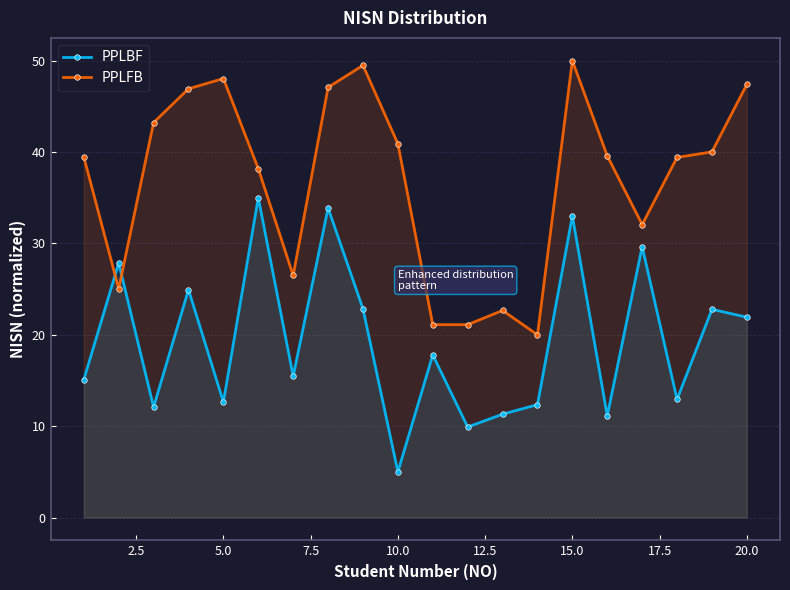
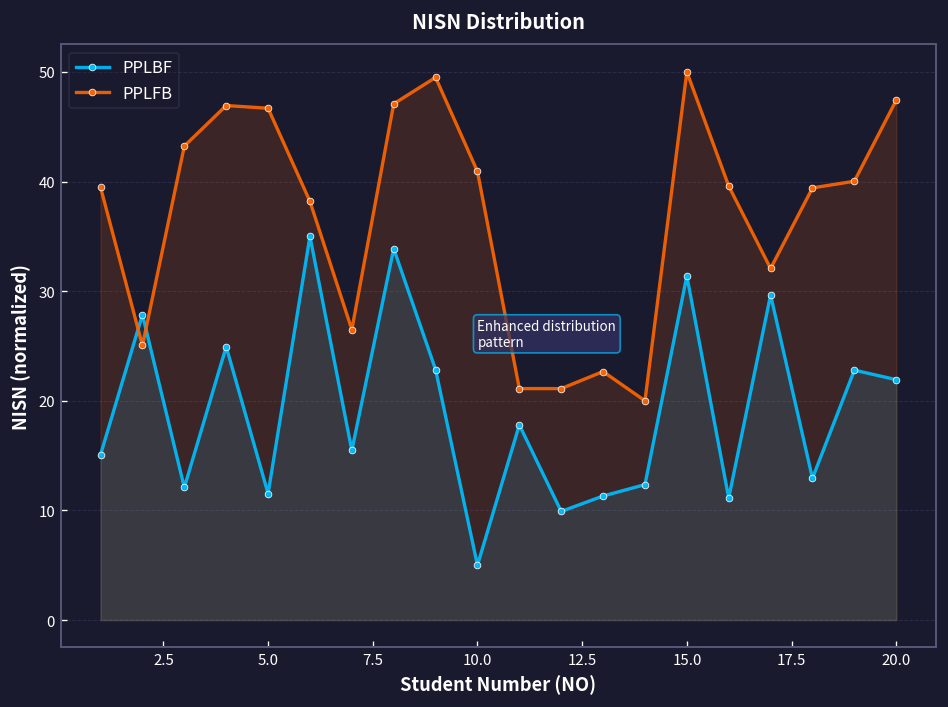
  {
    "PPLBF": {
-     "5.0": 13,
+     "5.0": 12,
      "10.0": 5,
-     "15.0": 33,
+     "15.0": 31,
      "20.0": 22
    },
    "PPLFB": {
-     "5.0": 48,
+     "5.0": 47,
      "10.0": 41,
      "15.0": 50,
      "20.0": 47
    }
  }
